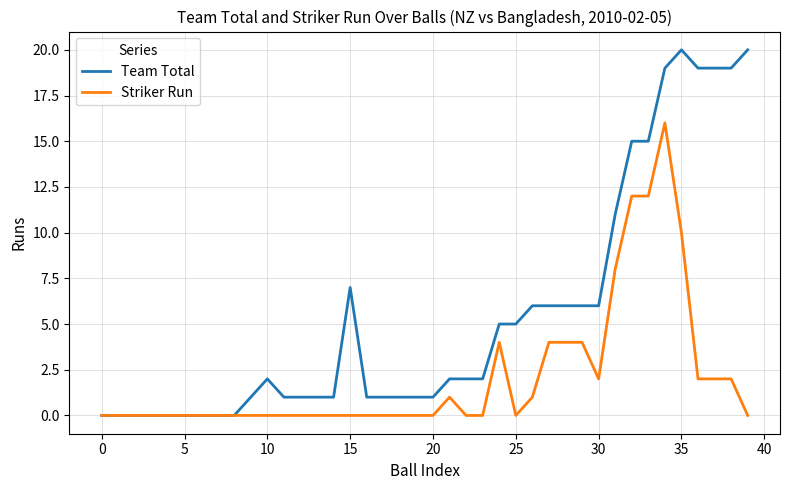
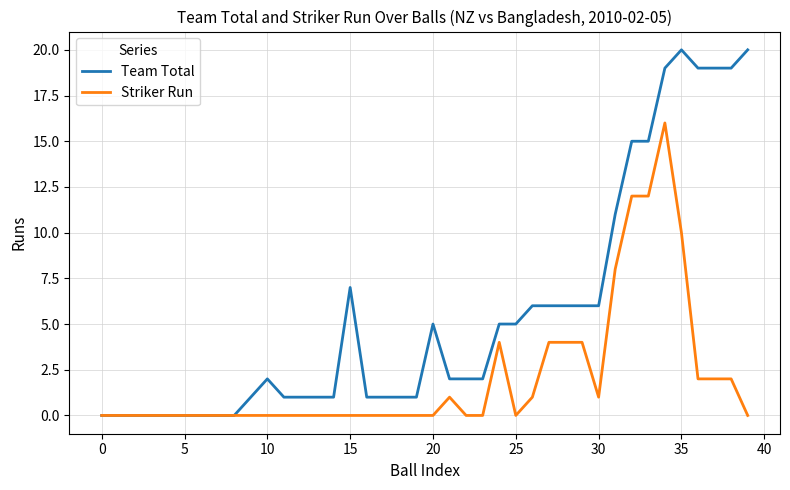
  {
    "Team Total": {
      "10": 2,
      "15": 7,
-     "20": 1,
+     "20": 5,
      "25": 5,
      "30": 6,
      "35": 20
    },
    "Striker Run": {
      "10": 0,
      "15": 0,
      "20": 0,
      "25": 0,
-     "30": 2,
+     "30": 1,
      "35": 10
    }
  }
